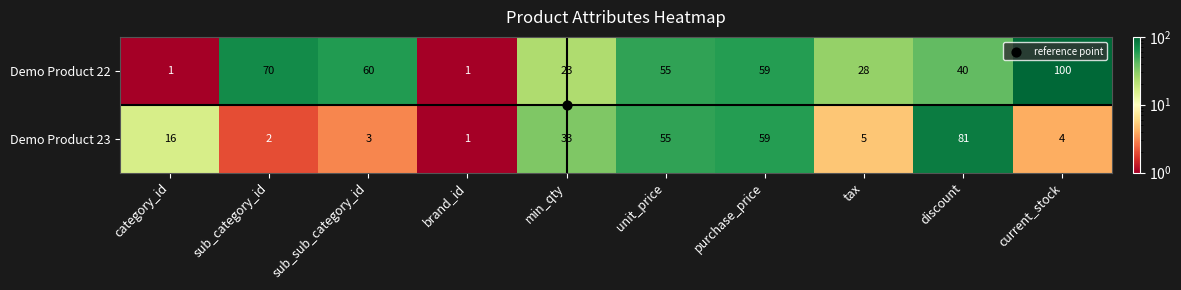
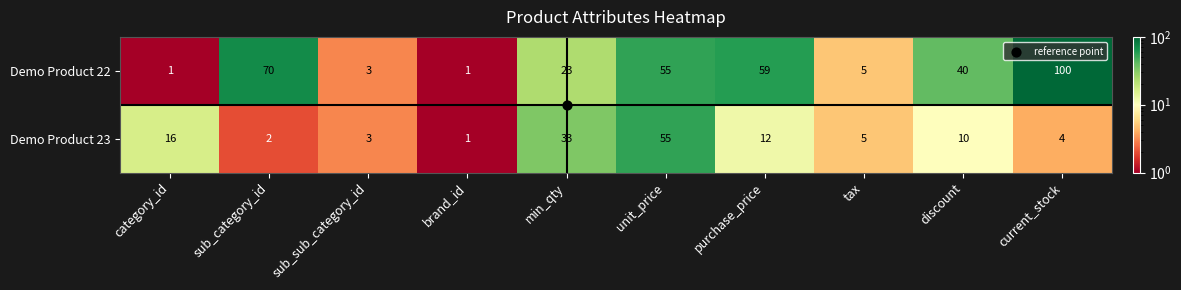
  {
    "Demo Product 22": {
      "category_id": 1,
      "sub_category_id": 70,
-     "sub_sub_category_id": 60,
+     "sub_sub_category_id": 3,
      "brand_id": 1,
      "min_qty": 23,
      "unit_price": 55,
      "purchase_price": 59,
-     "tax": 28,
+     "tax": 5,
      "discount": 40,
      "current_stock": 100
    },
    "Demo Product 23": {
      "category_id": 16,
      "sub_category_id": 2,
      "sub_sub_category_id": 3,
      "brand_id": 1,
      "min_qty": 33,
      "unit_price": 55,
-     "purchase_price": 59,
+     "purchase_price": 12,
      "tax": 5,
-     "discount": 81,
+     "discount": 10,
      "current_stock": 4
    }
  }
